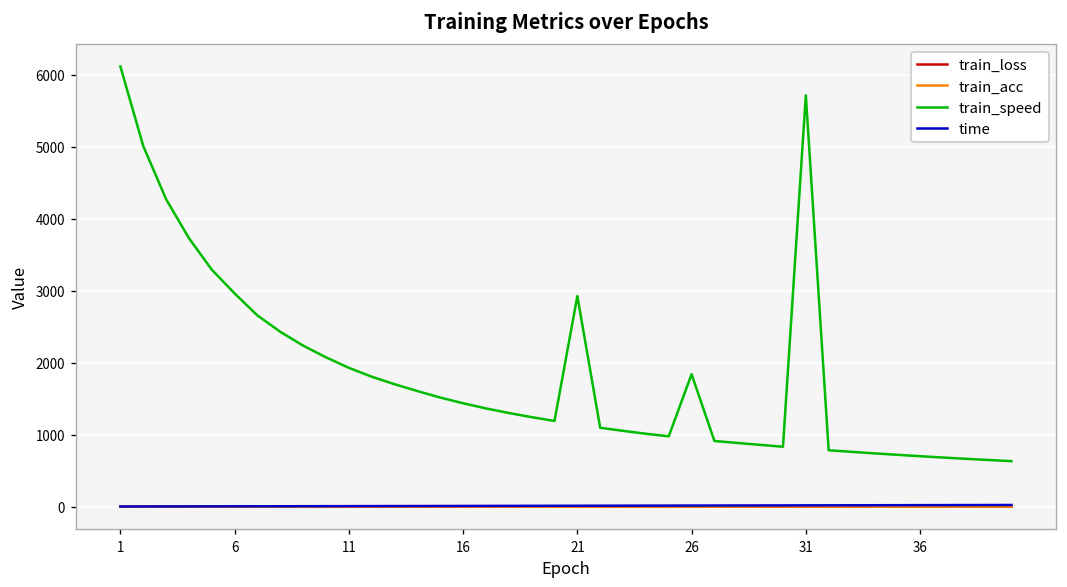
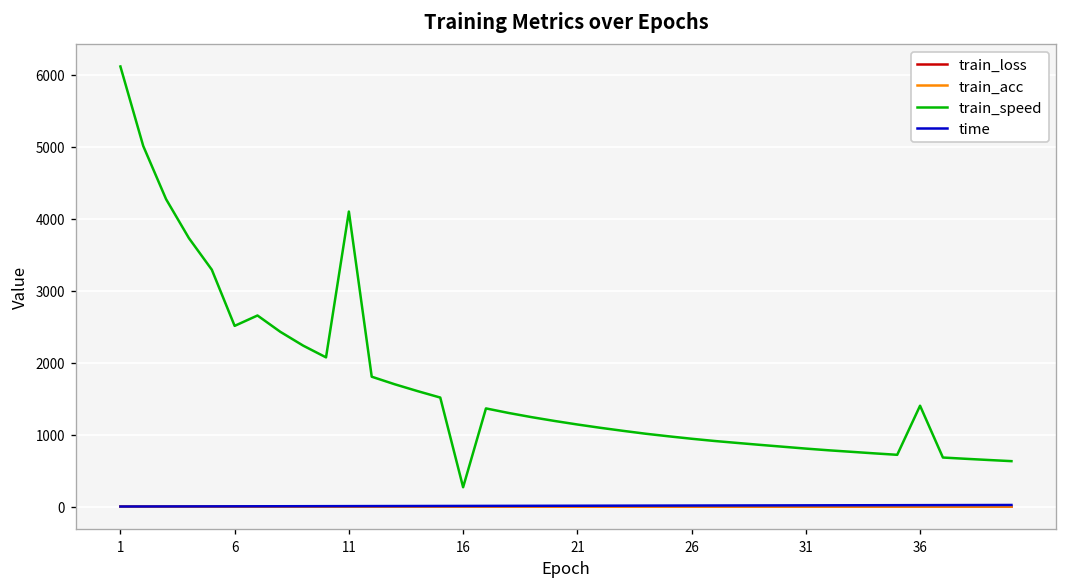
  {
    "train_speed": {
      "1": 6100,
-     "6": 3000,
-     "11": 1900,
-     "16": 1400,
-     "21": 2900,
-     "26": 1800,
-     "31": 5700,
-     "36": 700
+     "6": 2500,
+     "11": 4100,
+     "16": 300,
+     "21": 1100,
+     "26": 900,
+     "31": 800,
+     "36": 1400
    }
  }
